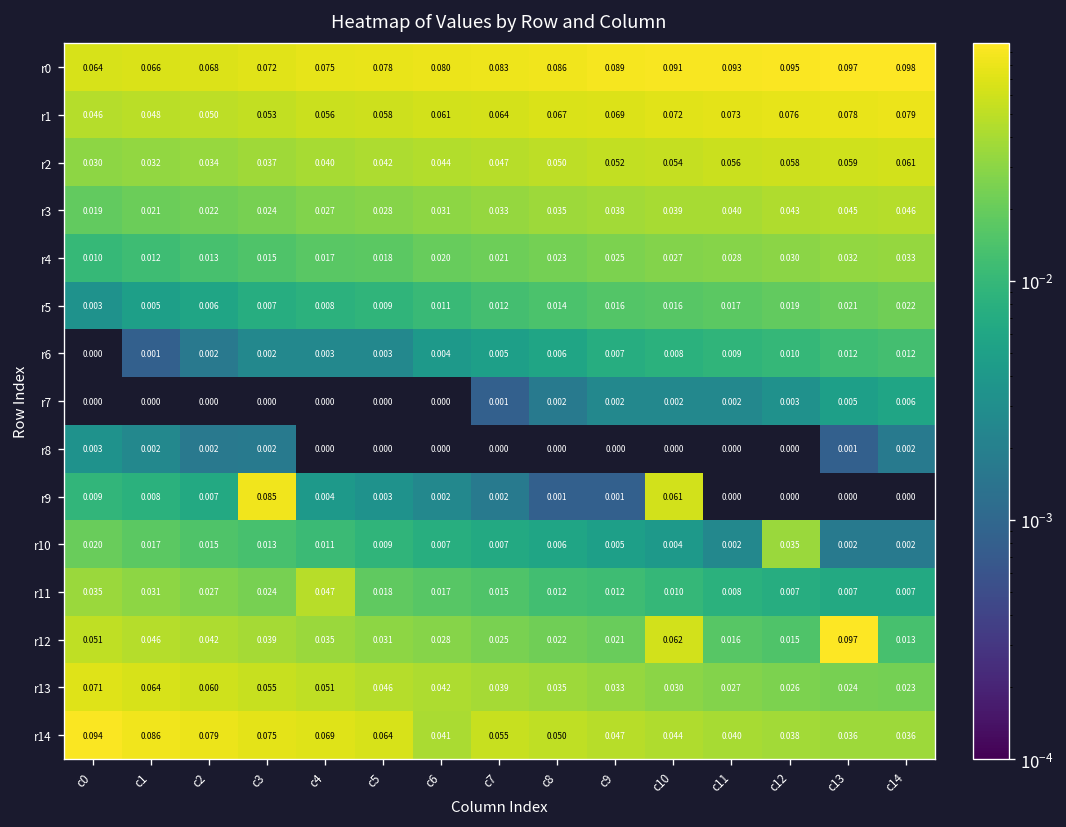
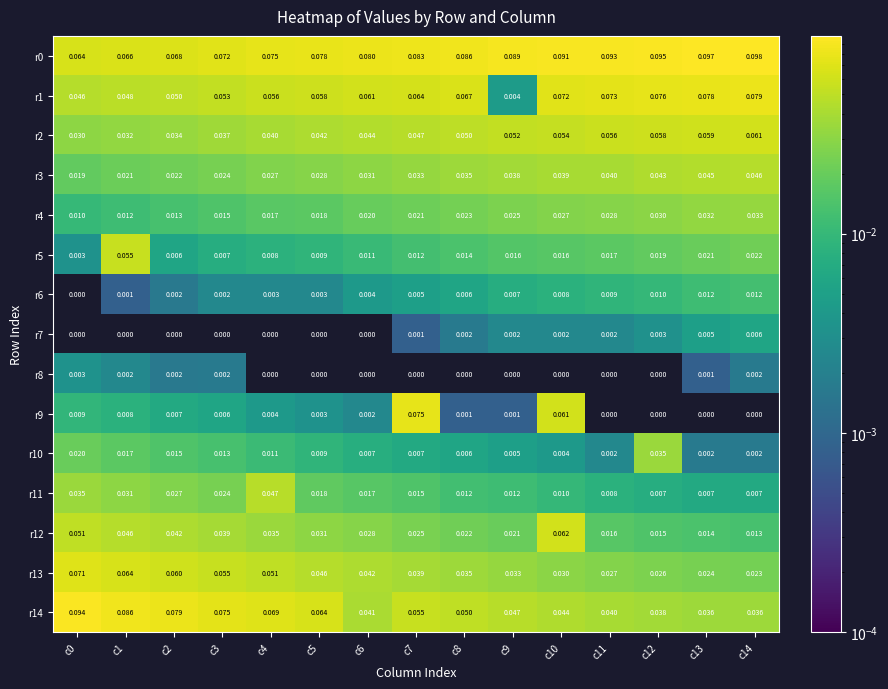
  {
    "r1": {
      "c0": 0.046,
      "c1": 0.048,
      "c2": 0.050,
      "c3": 0.053,
      "c4": 0.056,
      "c5": 0.058,
      "c6": 0.061,
      "c7": 0.064,
      "c8": 0.067,
-     "c9": 0.069,
+     "c9": 0.004,
      "c10": 0.072,
      "c11": 0.073,
      "c12": 0.076,
      "c13": 0.078,
      "c14": 0.079
    },
    "r5": {
      "c0": 0.003,
-     "c1": 0.005,
+     "c1": 0.055,
      "c2": 0.006,
      "c3": 0.007,
      "c4": 0.008,
      "c5": 0.009,
      "c6": 0.011,
      "c7": 0.012,
      "c8": 0.014,
      "c9": 0.016,
      "c10": 0.016,
      "c11": 0.017,
      "c12": 0.019,
      "c13": 0.021,
      "c14": 0.022
    },
    "r9": {
      "c0": 0.009,
      "c1": 0.008,
      "c2": 0.007,
-     "c3": 0.085,
+     "c3": 0.006,
      "c4": 0.004,
      "c5": 0.003,
      "c6": 0.002,
-     "c7": 0.002,
+     "c7": 0.075,
      "c8": 0.001,
      "c9": 0.001,
      "c10": 0.061,
      "c11": 0.000,
      "c12": 0.000,
      "c13": 0.000,
      "c14": 0.000
    },
    "r12": {
      "c0": 0.051,
      "c1": 0.046,
      "c2": 0.042,
      "c3": 0.039,
      "c4": 0.035,
      "c5": 0.031,
      "c6": 0.028,
      "c7": 0.025,
      "c8": 0.022,
      "c9": 0.021,
      "c10": 0.062,
      "c11": 0.016,
      "c12": 0.015,
-     "c13": 0.097,
+     "c13": 0.014,
      "c14": 0.013
    }
  }
